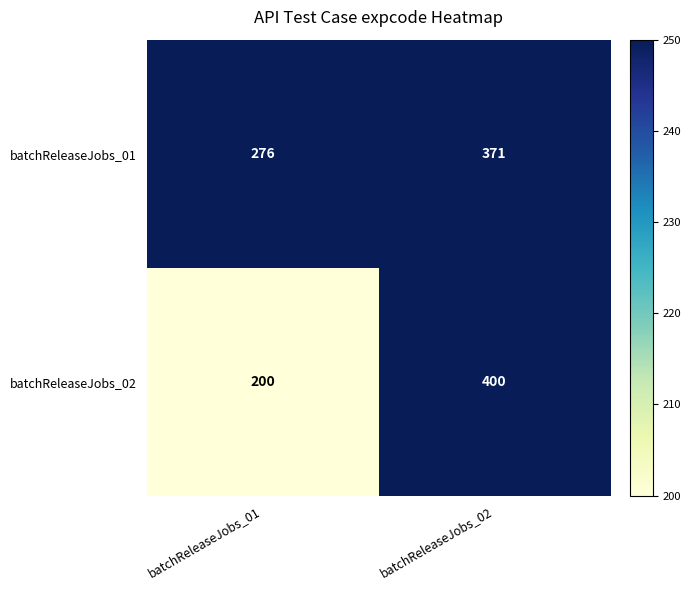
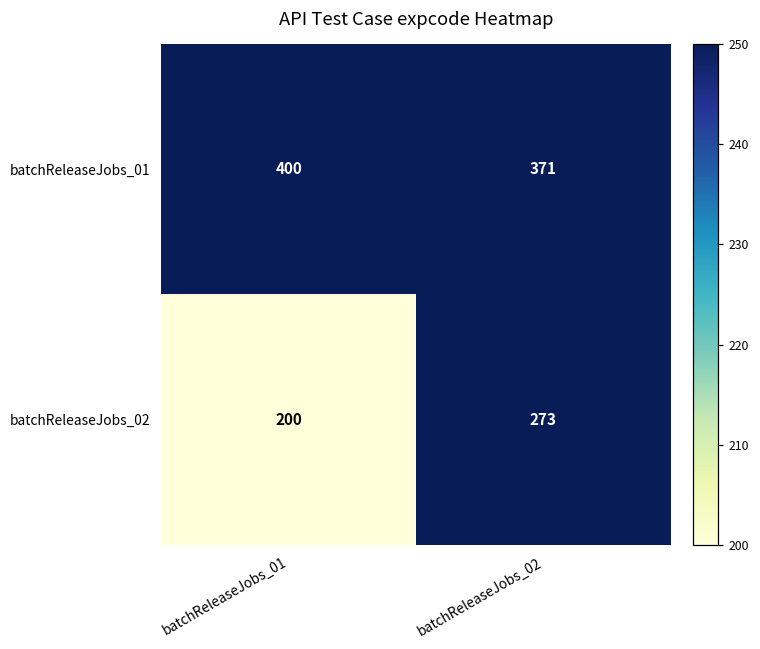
  {
    "batchReleaseJobs_01": {
-     "batchReleaseJobs_01": 276,
+     "batchReleaseJobs_01": 400,
      "batchReleaseJobs_02": 371
    },
    "batchReleaseJobs_02": {
      "batchReleaseJobs_01": 200,
-     "batchReleaseJobs_02": 400
+     "batchReleaseJobs_02": 273
    }
  }
